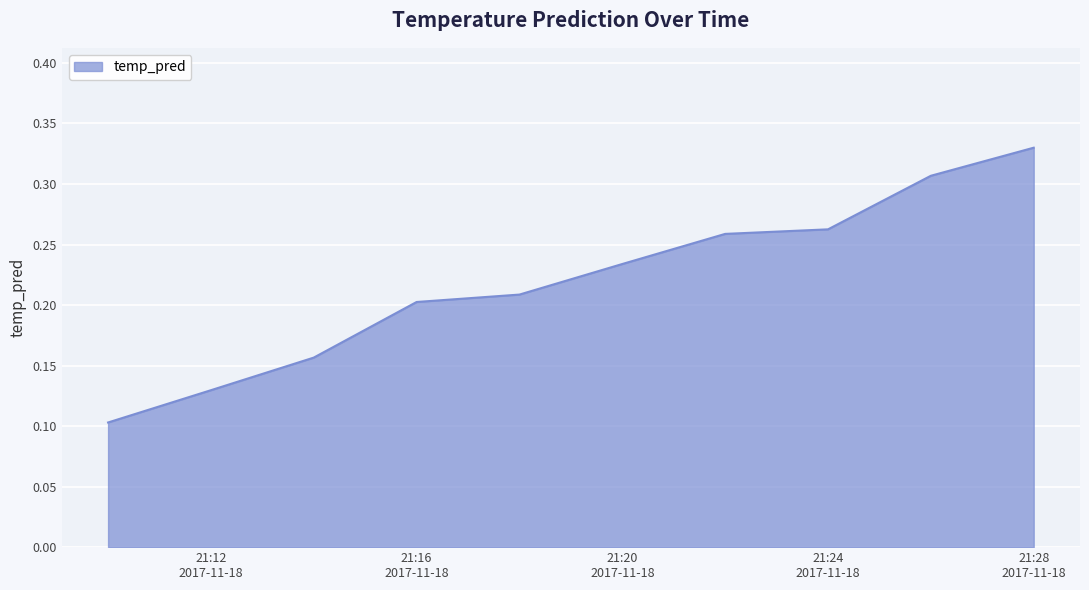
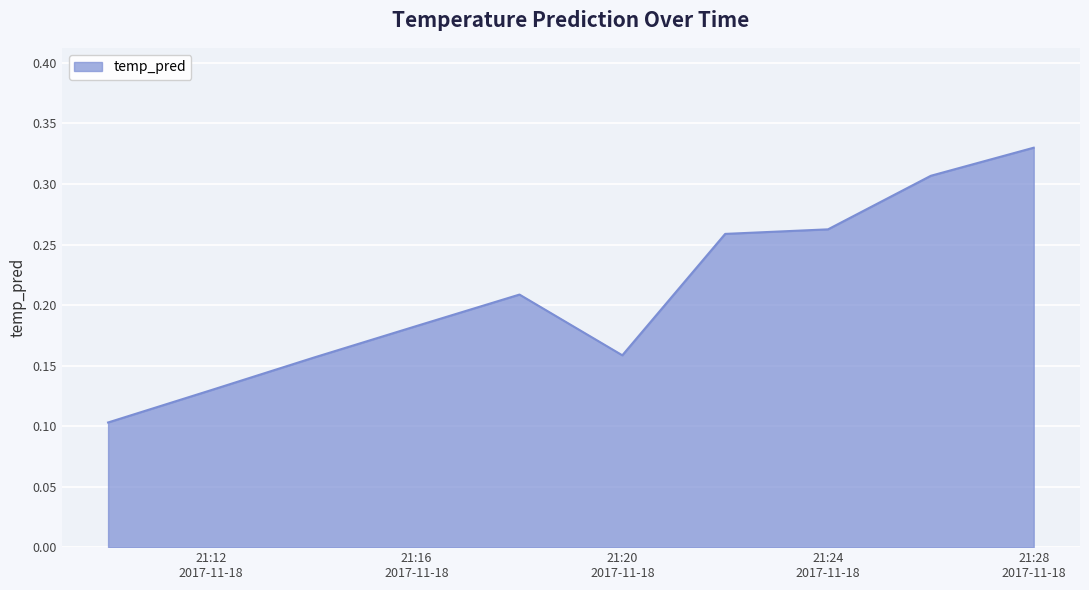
  {
    "21:12 2017-11-18": 0.130,
-   "21:16 2017-11-18": 0.203,
-   "21:20 2017-11-18": 0.234,
+   "21:16 2017-11-18": 0.183,
+   "21:20 2017-11-18": 0.158,
    "21:24 2017-11-18": 0.263,
    "21:28 2017-11-18": 0.330
  }
